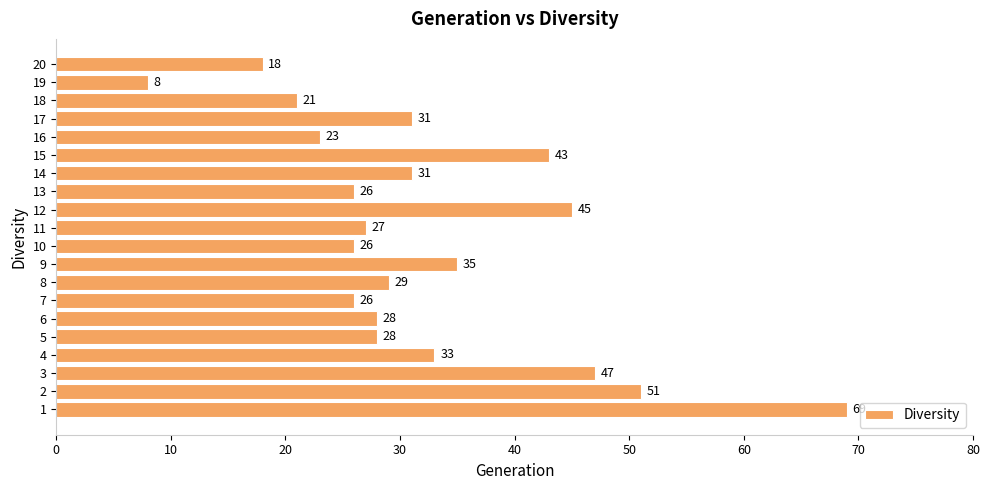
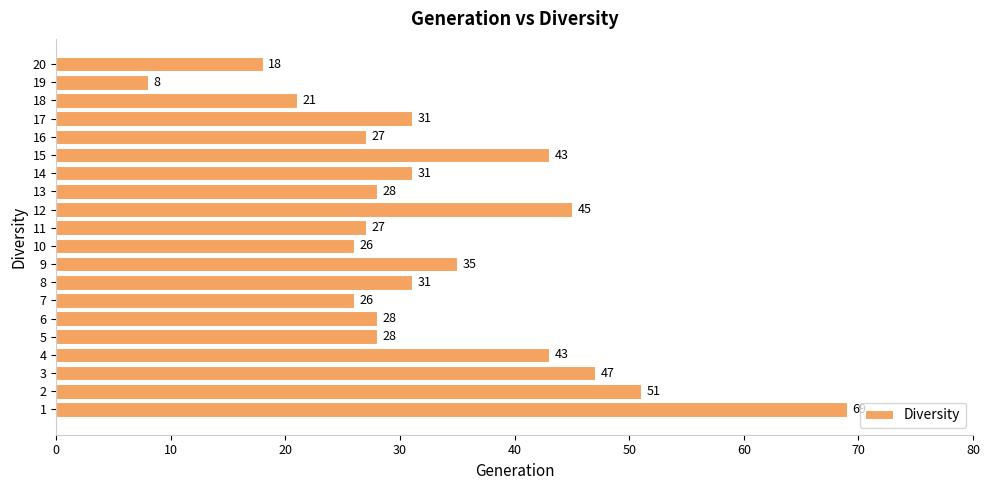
  {
    "20": 18,
    "19": 8,
    "18": 21,
    "17": 31,
-   "16": 23,
+   "16": 27,
    "15": 43,
    "14": 31,
-   "13": 26,
+   "13": 28,
    "12": 45,
    "11": 27,
    "10": 26,
    "9": 35,
-   "8": 29,
+   "8": 31,
    "7": 26,
    "6": 28,
    "5": 28,
-   "4": 33,
+   "4": 43,
    "3": 47,
    "2": 51
  }
